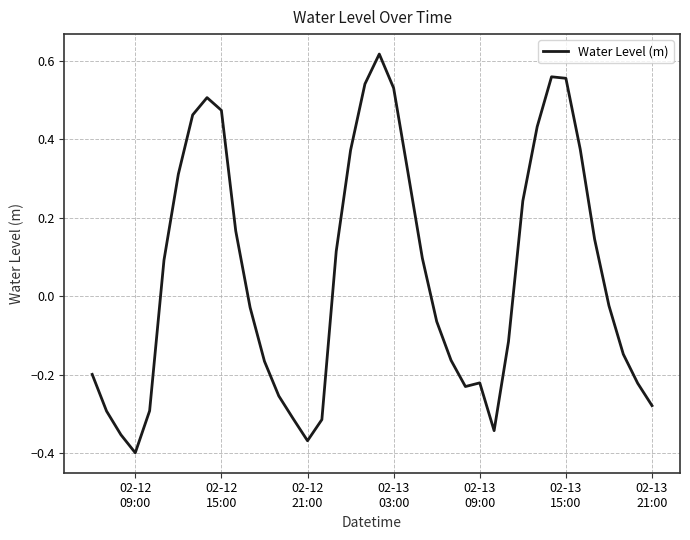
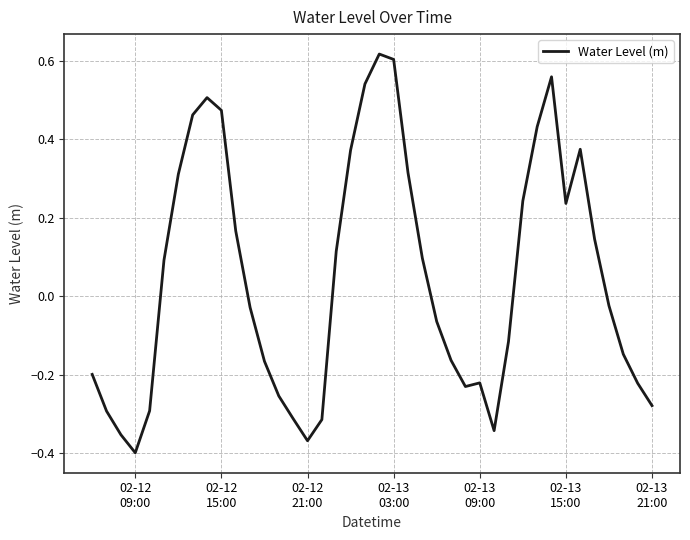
  {
    "02-12 09:00": -0.40,
    "02-12 15:00": 0.47,
    "02-12 21:00": -0.37,
-   "02-13 03:00": 0.53,
+   "02-13 03:00": 0.60,
    "02-13 09:00": -0.22,
-   "02-13 15:00": 0.56,
+   "02-13 15:00": 0.24,
    "02-13 21:00": -0.28
  }
